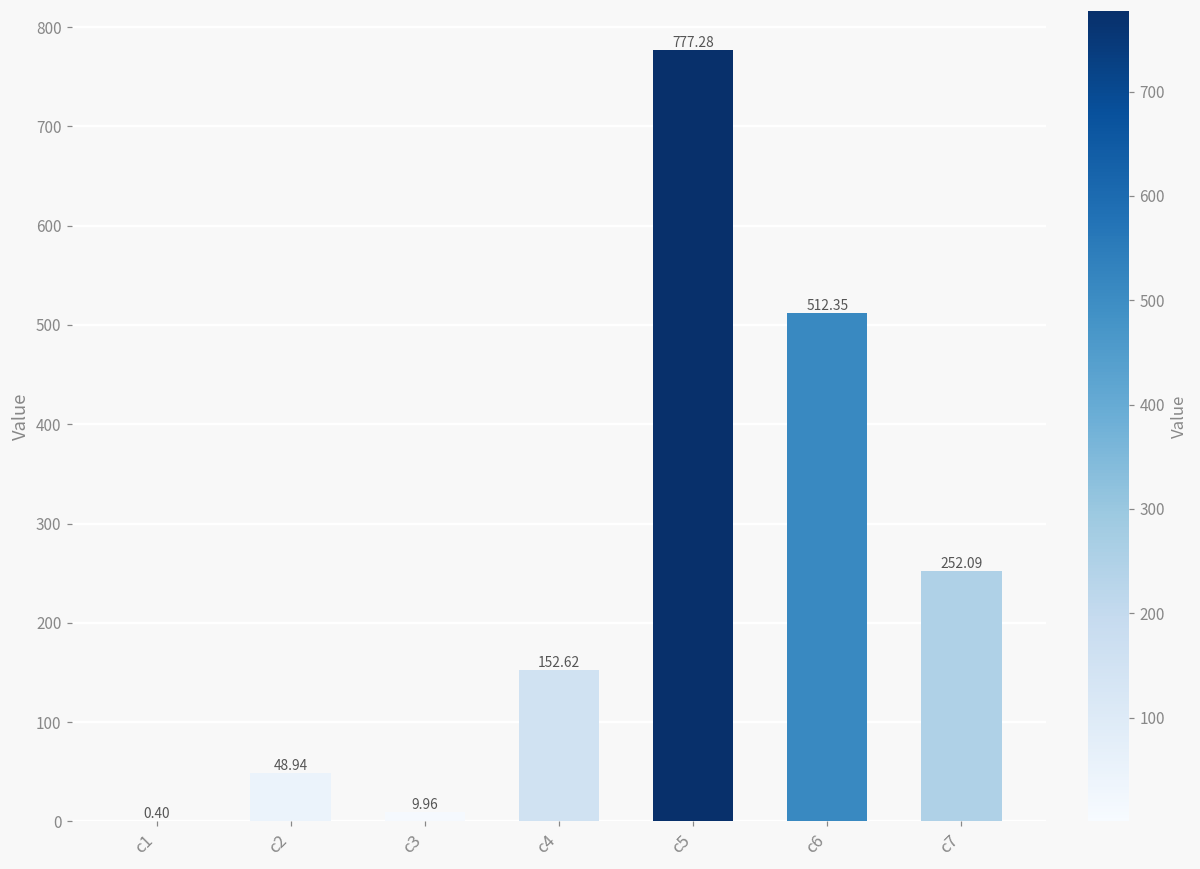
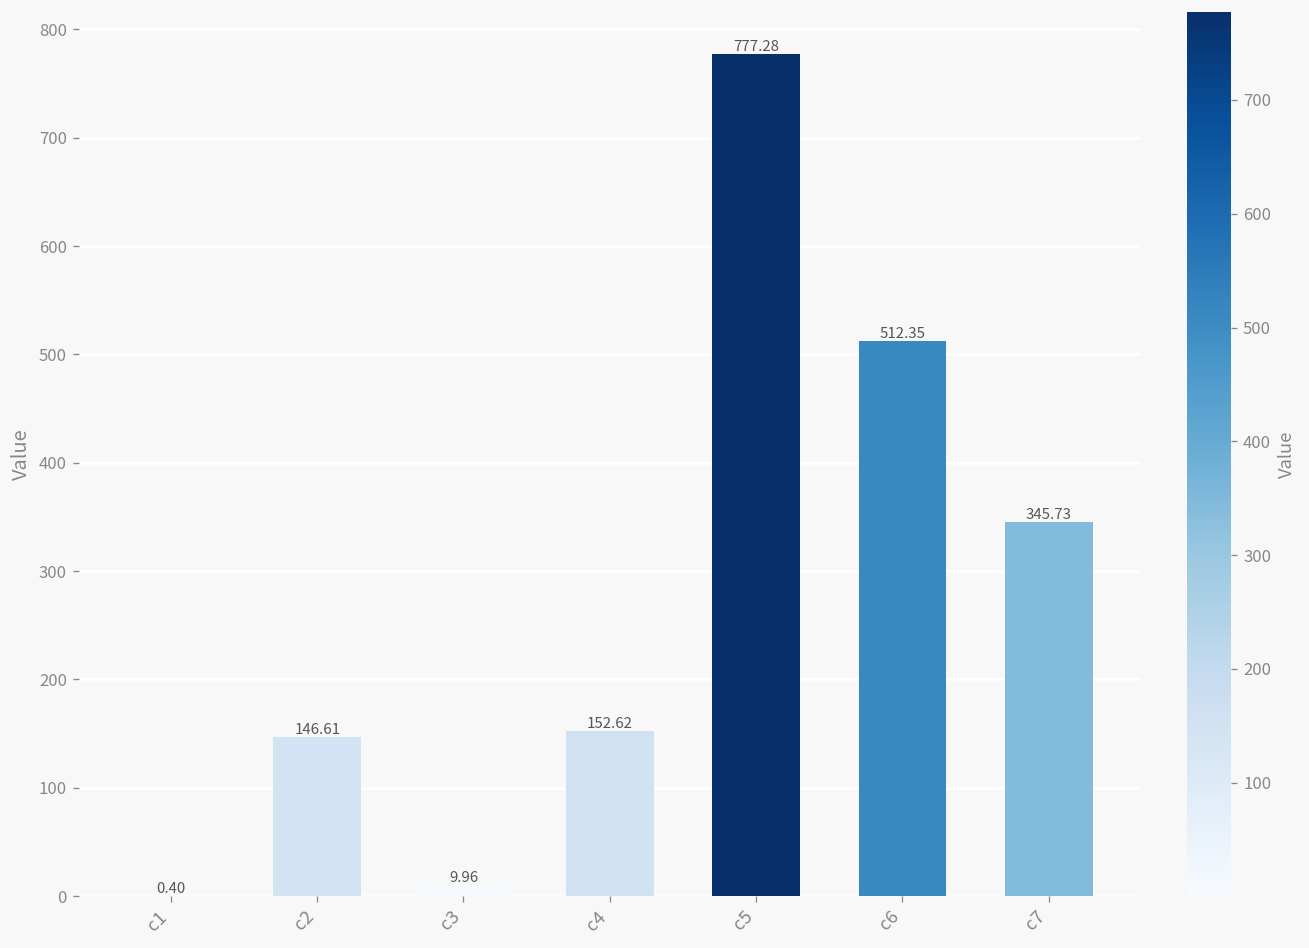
  {
    "c1": 0.40,
-   "c2": 48.94,
+   "c2": 146.61,
    "c3": 9.96,
    "c4": 152.62,
    "c5": 777.28,
    "c6": 512.35,
-   "c7": 252.09
+   "c7": 345.73
  }
